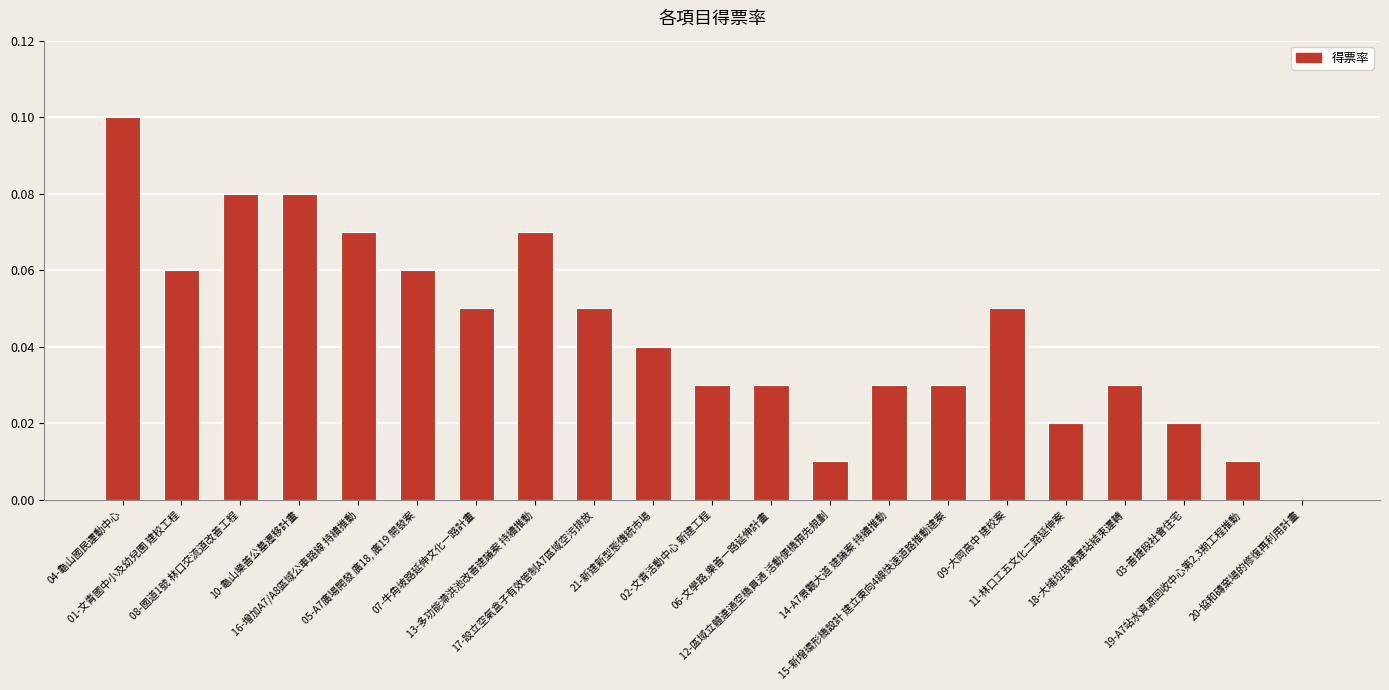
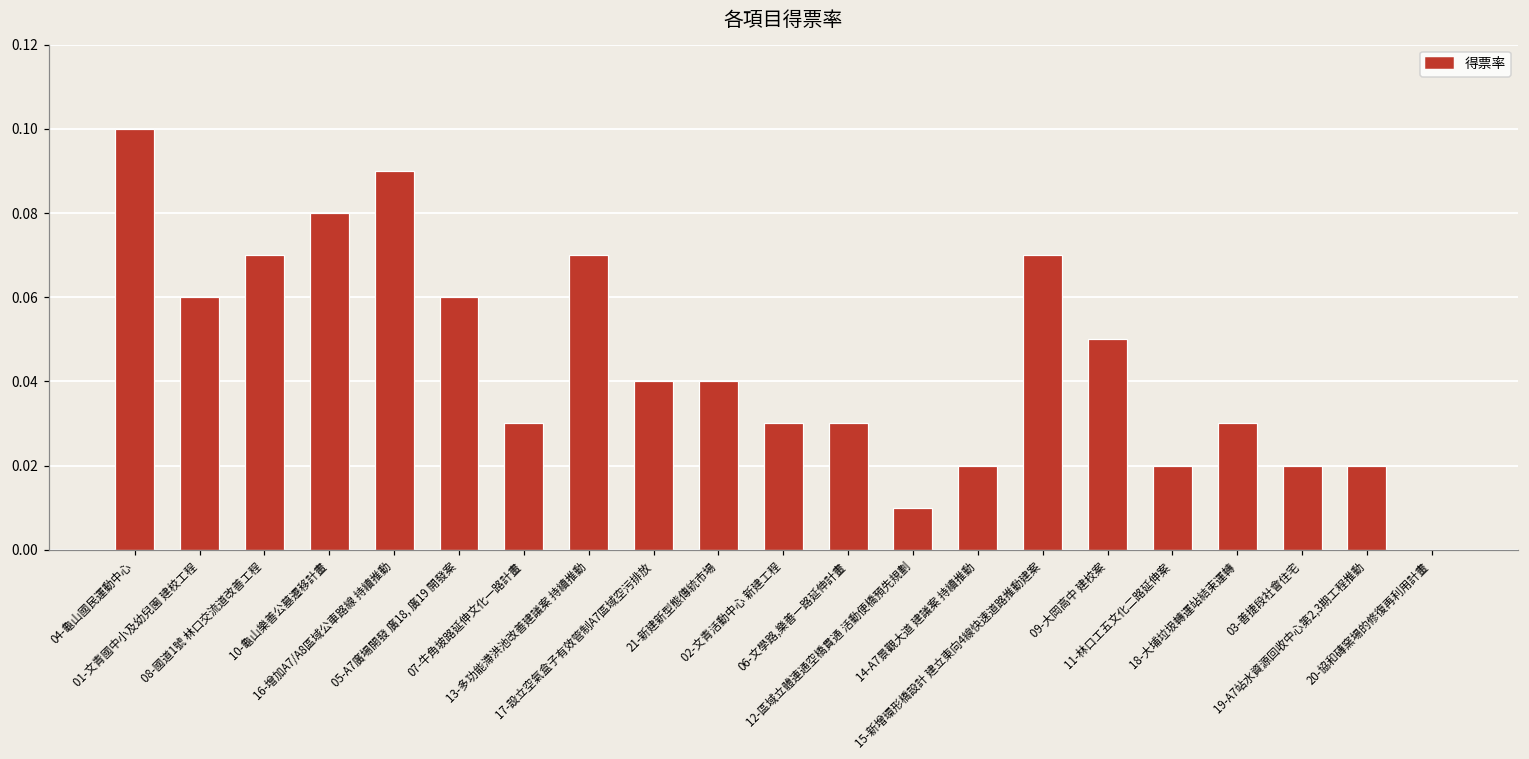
  {
    "04-龜山國民運動中心": 0.10,
    "01-文青國中小及幼兒園 建校工程": 0.06,
-   "08-國道1號 林口交流道改善工程": 0.08,
+   "08-國道1號 林口交流道改善工程": 0.07,
    "10-龜山樂善公墓遷移計畫": 0.08,
-   "16-增加A7/A8區域公車路線 持續推動": 0.07,
+   "16-增加A7/A8區域公車路線 持續推動": 0.09,
    "05-A7廣場開發 廣18, 廣19 開發案": 0.06,
-   "07-牛角坡路延伸文化一路計畫": 0.05,
+   "07-牛角坡路延伸文化一路計畫": 0.03,
    "13-多功能滯洪池改善建議案 持續推動": 0.07,
-   "17-設立空氣盒子有效管制A7區域空污排放": 0.05,
+   "17-設立空氣盒子有效管制A7區域空污排放": 0.04,
    "21-新建新型態傳統市場": 0.04,
    "02-文青活動中心 新建工程": 0.03,
    "06-文學路,樂善一路延伸計畫": 0.03,
    "12-區域立體連通空橋貫通 活動便橋預先規劃": 0.01,
-   "14-A7景觀大道 建議案 持續推動": 0.03,
-   "15-新增環形橋設計 建立東向4線快速道路推動建案": 0.03,
+   "14-A7景觀大道 建議案 持續推動": 0.02,
+   "15-新增環形橋設計 建立東向4線快速道路推動建案": 0.07,
    "09-大岡高中 建校案": 0.05,
    "11-林口工五文化二路延伸案": 0.02,
    "18-大埔垃圾轉運站結束運轉": 0.03,
    "03-善捷段社會住宅": 0.02,
-   "19-A7站水資源回收中心第2,3期工程推動": 0.01,
+   "19-A7站水資源回收中心第2,3期工程推動": 0.02,
    "20-協和磚窯場的修復再利用計畫": 0.00
  }
